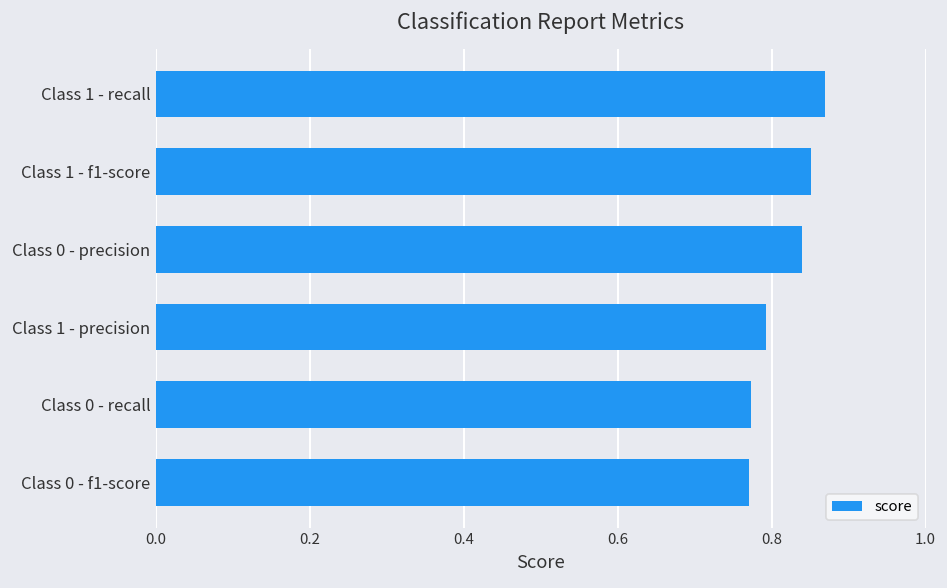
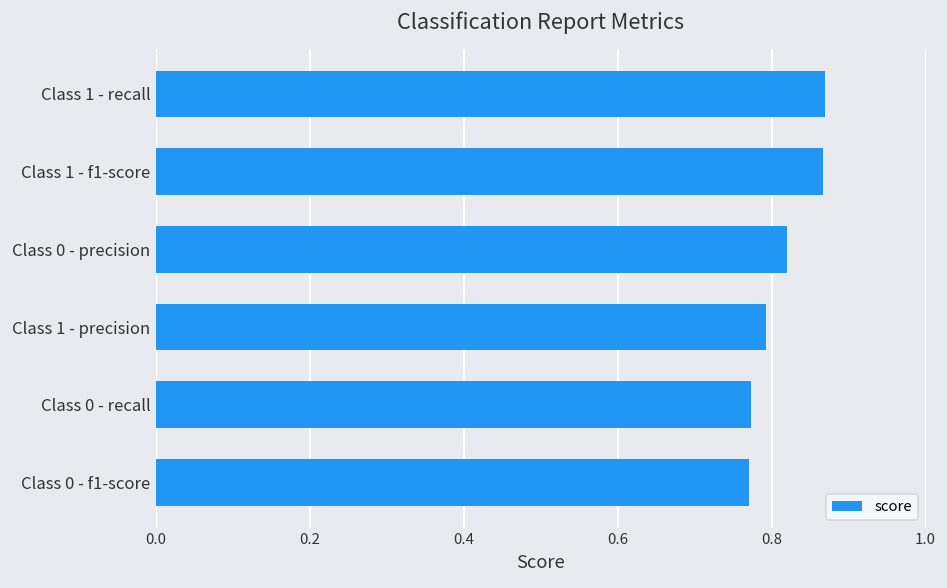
  {
    "Class 1 - recall": 0.87,
-   "Class 1 - f1-score": 0.85,
-   "Class 0 - precision": 0.84,
+   "Class 1 - f1-score": 0.87,
+   "Class 0 - precision": 0.82,
    "Class 1 - precision": 0.79,
    "Class 0 - recall": 0.77,
    "Class 0 - f1-score": 0.77
  }
